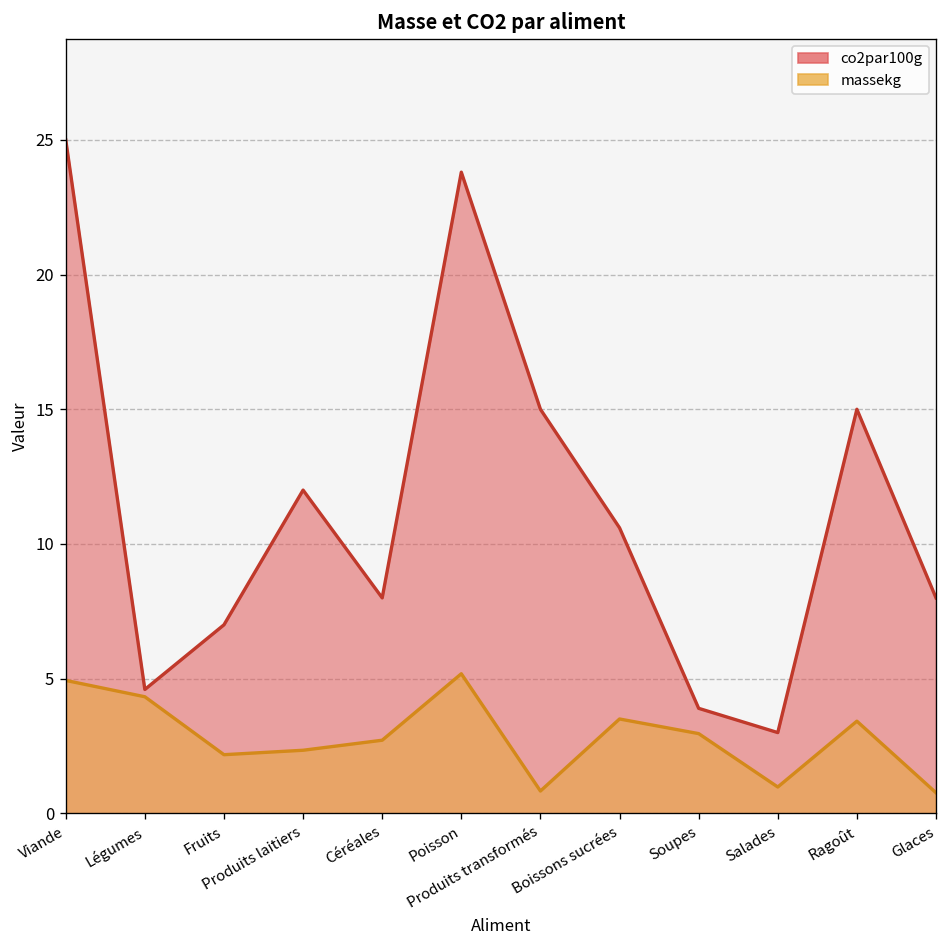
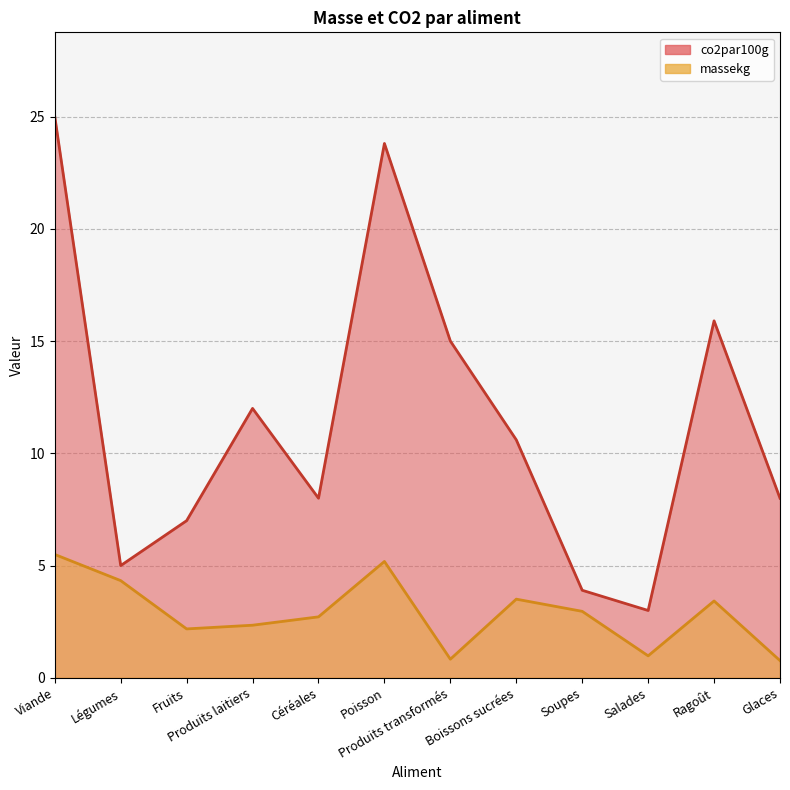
  {
    "co2par100g": {
      "Viande": 25.0,
-     "Légumes": 4.6,
+     "Légumes": 5.0,
      "Fruits": 7.0,
      "Produits laitiers": 12.0,
      "Céréales": 8.0,
      "Poisson": 23.8,
      "Produits transformés": 15.0,
      "Boissons sucrées": 10.6,
      "Soupes": 3.9,
      "Salades": 3.0,
-     "Ragoût": 15.0,
+     "Ragoût": 15.9,
      "Glaces": 8.0
    },
    "massekg": {
-     "Viande": 4.9,
+     "Viande": 5.5,
      "Légumes": 4.3,
      "Fruits": 2.2,
      "Produits laitiers": 2.3,
      "Céréales": 2.7,
      "Poisson": 5.2,
      "Produits transformés": 0.8,
      "Boissons sucrées": 3.5,
      "Soupes": 3.0,
      "Salades": 1.0,
      "Ragoût": 3.4,
      "Glaces": 0.8
    }
  }
